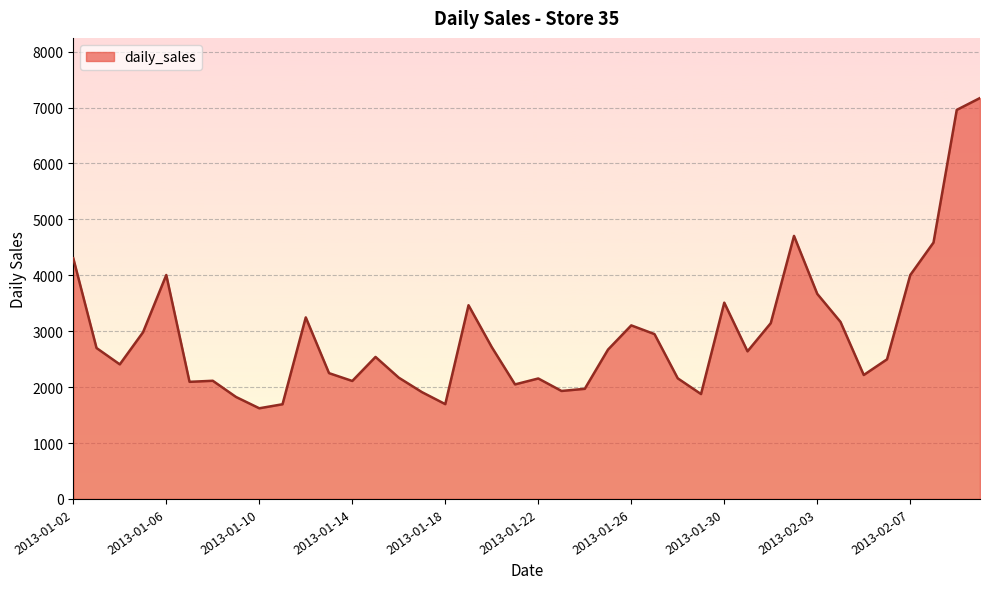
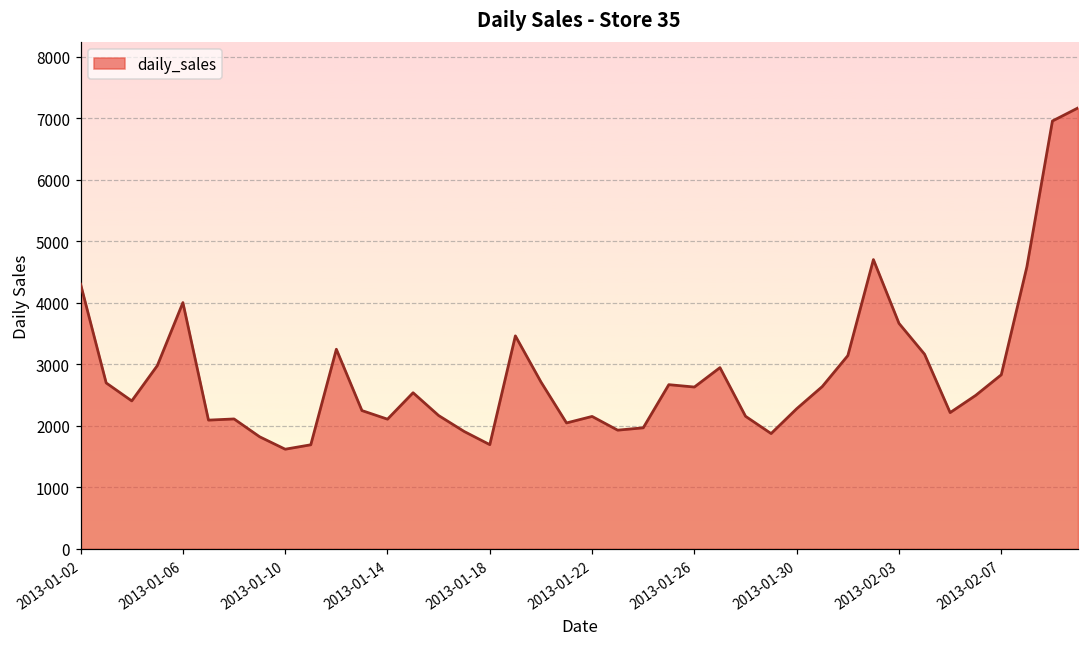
  {
    "2013-01-02": 4300,
    "2013-01-06": 4000,
    "2013-01-10": 1600,
    "2013-01-14": 2100,
    "2013-01-18": 1700,
    "2013-01-22": 2200,
-   "2013-01-26": 3100,
-   "2013-01-30": 3500,
+   "2013-01-26": 2600,
+   "2013-01-30": 2300,
    "2013-02-03": 3700,
-   "2013-02-07": 4000
+   "2013-02-07": 2800
  }
